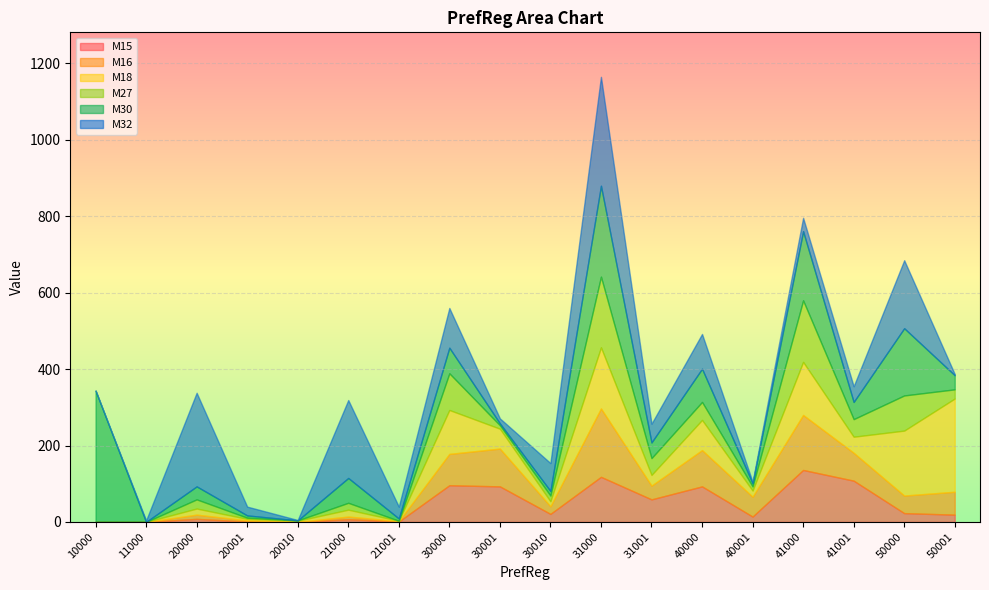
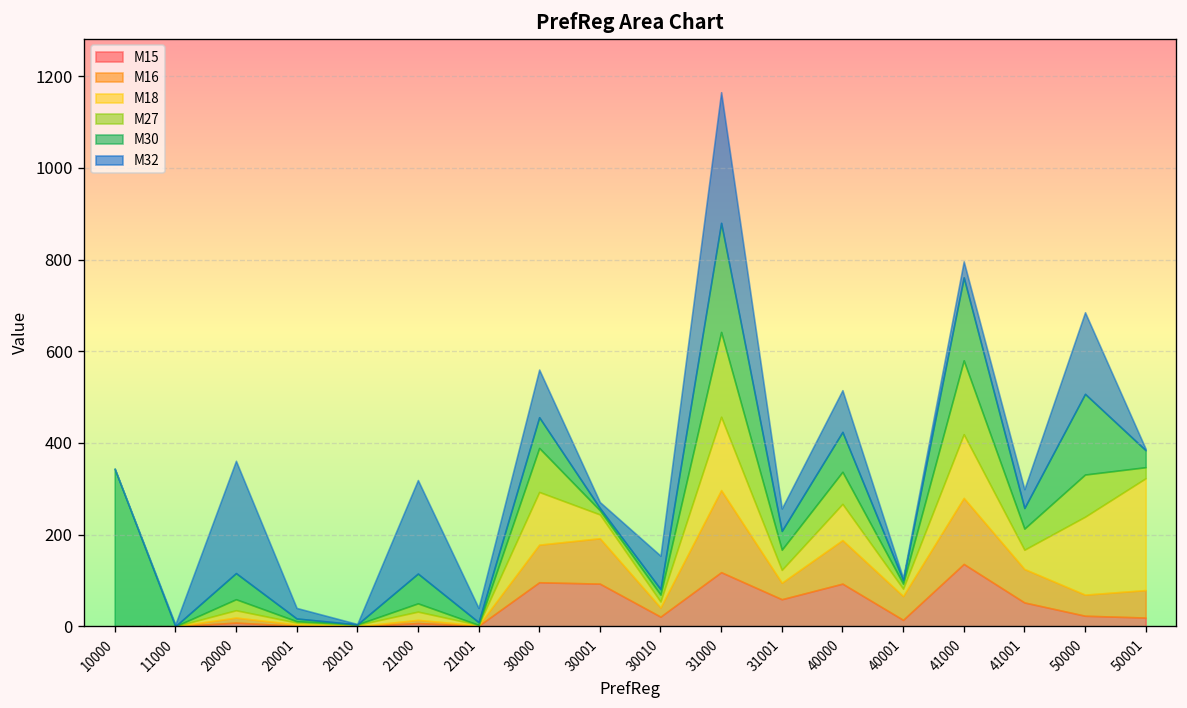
  {
    "M15": {
      "20000": 10,
      "21000": 10,
      "30000": 100,
      "30001": 90,
      "30010": 20,
      "31000": 120,
      "31001": 60,
      "40000": 90,
      "40001": 10,
      "41000": 140,
-     "41001": 110,
+     "41001": 50,
      "50000": 20,
      "50001": 20
    },
    "M27": {
      "20000": 20,
      "21000": 20,
      "30000": 100,
      "30010": 20,
      "31000": 190,
      "31001": 40,
-     "40000": 50,
+     "40000": 70,
      "40001": 10,
      "41000": 160,
      "41001": 50,
      "50000": 90,
      "50001": 20
    },
    "M30": {
-     "20000": 30,
+     "20000": 60,
      "21000": 70,
      "30000": 70,
      "30010": 10,
      "31000": 240,
      "31001": 40,
      "40000": 90,
      "41000": 180,
      "41001": 50,
      "50000": 180
    },
    "M32": {
      "20000": 250,
      "20001": 20,
      "21000": 200,
      "21001": 30,
      "30000": 100,
      "30001": 10,
      "30010": 70,
      "31000": 290,
      "31001": 50,
      "40000": 90,
      "41000": 40,
      "41001": 40,
      "50000": 180
    }
  }
